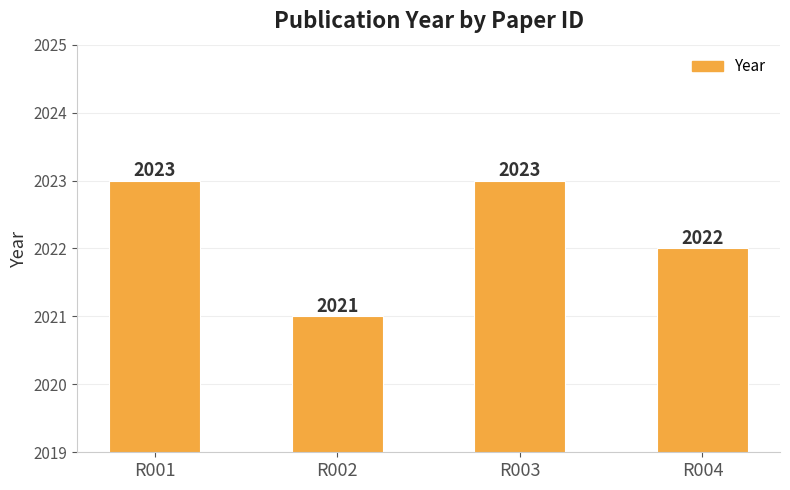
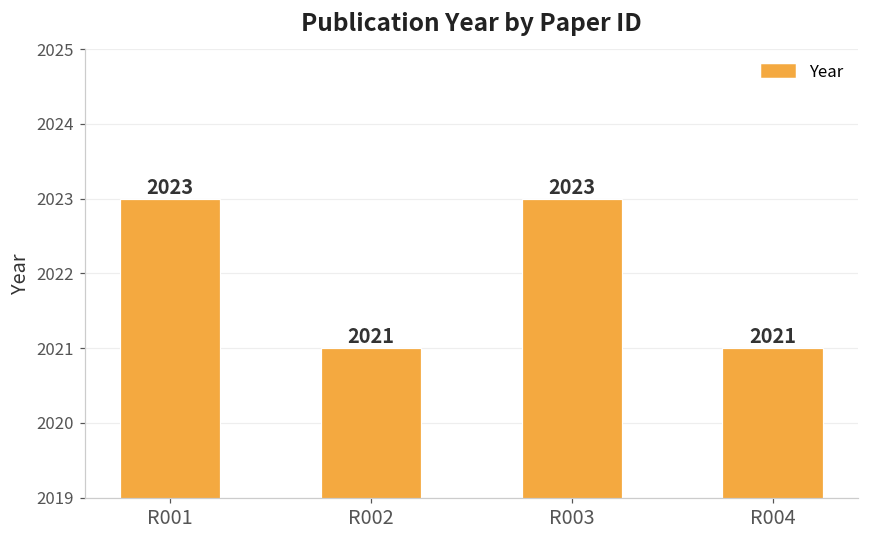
  {
    "R001": 2023,
    "R002": 2021,
    "R003": 2023,
-   "R004": 2022
+   "R004": 2021
  }
